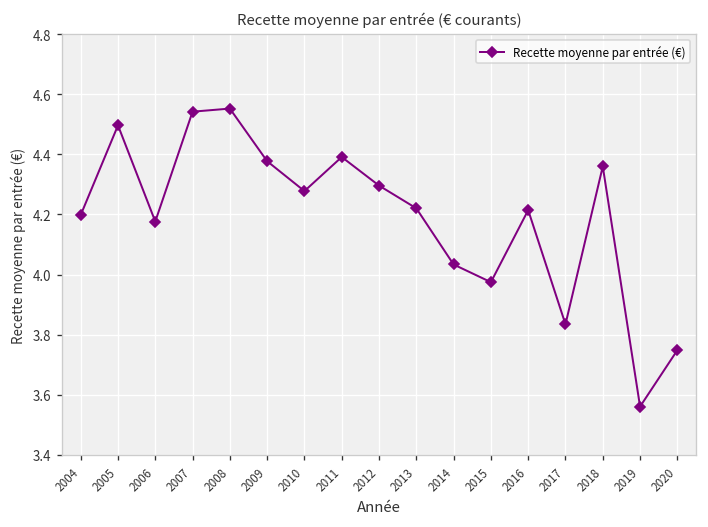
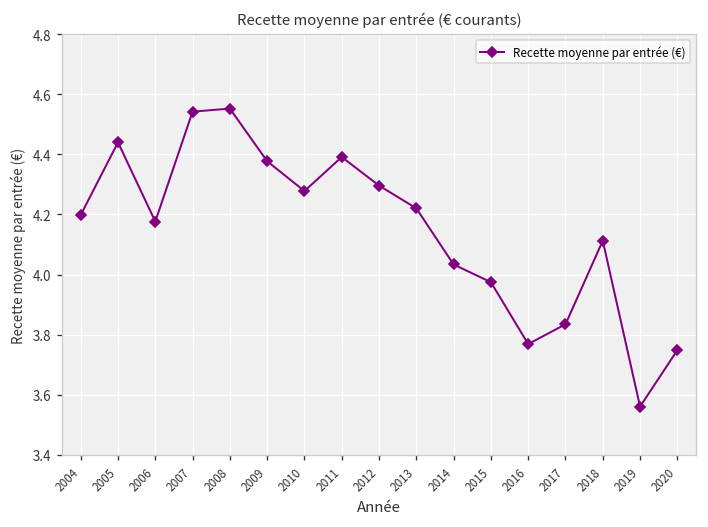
  {
    "2004": 4.20,
-   "2005": 4.50,
+   "2005": 4.44,
    "2006": 4.18,
    "2007": 4.54,
    "2008": 4.55,
    "2009": 4.38,
    "2010": 4.28,
    "2011": 4.39,
    "2012": 4.30,
    "2013": 4.22,
    "2014": 4.03,
    "2015": 3.97,
-   "2016": 4.21,
+   "2016": 3.77,
    "2017": 3.83,
-   "2018": 4.36,
+   "2018": 4.11,
    "2019": 3.56,
    "2020": 3.75
  }
